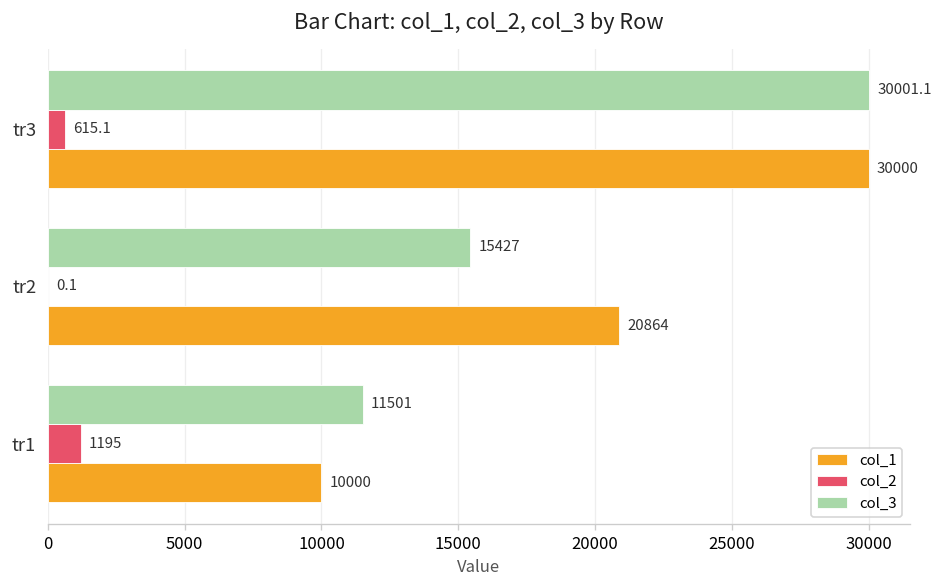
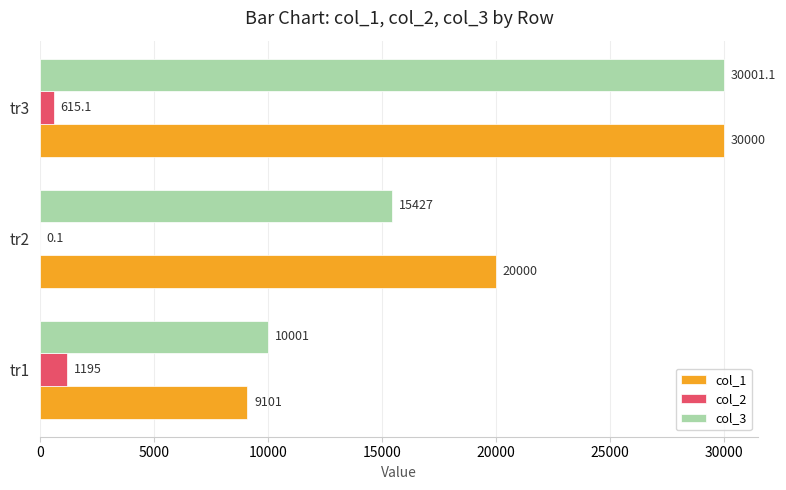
  {
    "col_1": {
      "tr3": 30000,
-     "tr2": 20864,
-     "tr1": 10000
+     "tr2": 20000,
+     "tr1": 9101
    },
    "col_2": {
      "tr3": 615.1,
      "tr2": 0.1,
      "tr1": 1195
    },
    "col_3": {
      "tr3": 30001.1,
      "tr2": 15427,
-     "tr1": 11501
+     "tr1": 10001
    }
  }
